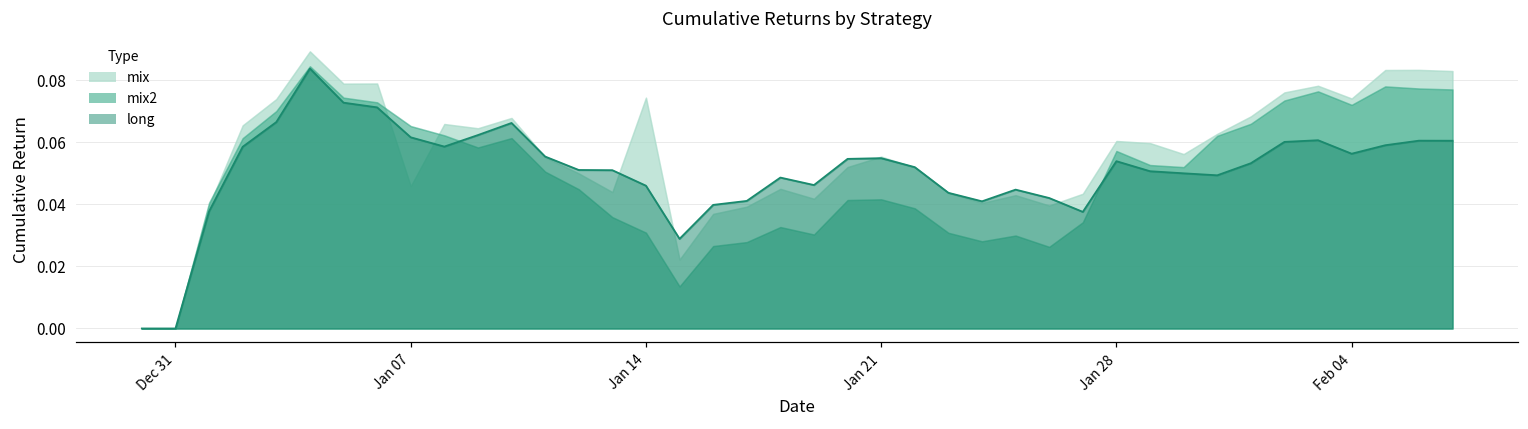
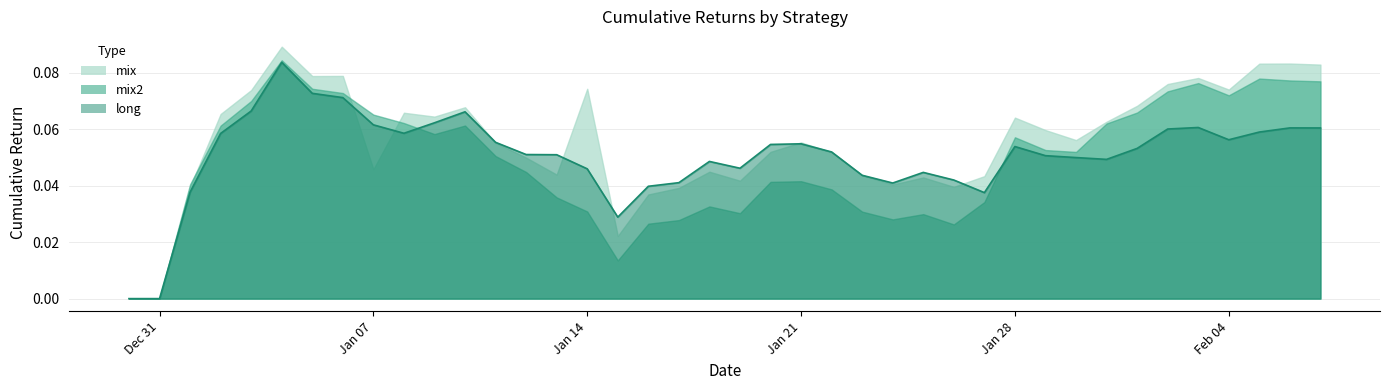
  {
    "mix": {
      "Jan 07": 0.046,
      "Jan 14": 0.074,
-     "Jan 28": 0.060,
+     "Jan 28": 0.064,
      "Feb 04": 0.074
    }
  }
